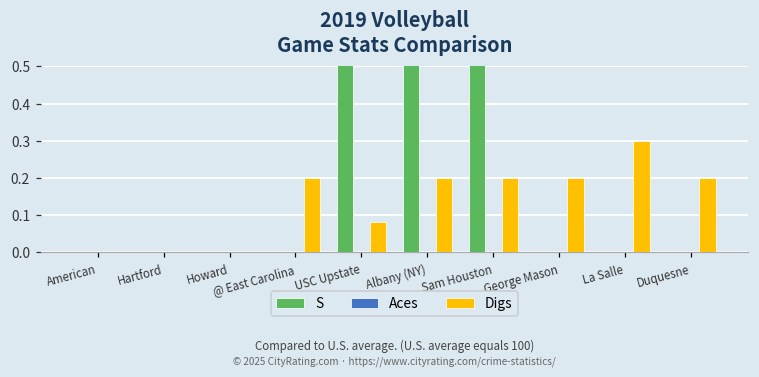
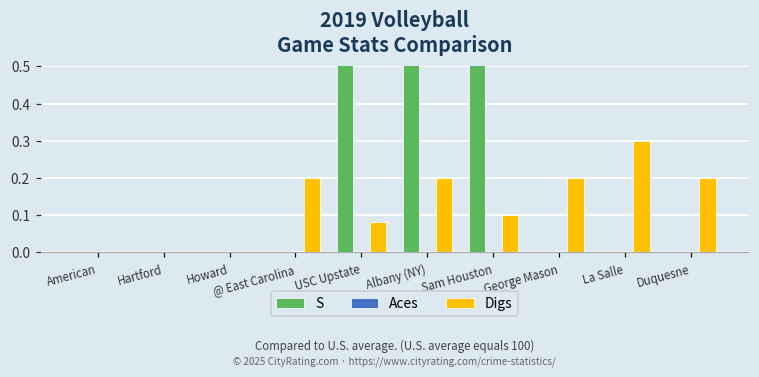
  {
    "S": {
      "American": 0.0,
      "Hartford": 0.0,
      "Howard": 0.0,
      "@ East Carolina": 0.0,
      "George Mason": 0.0,
      "La Salle": 0.0,
      "Duquesne": 0.0
    },
    "Aces": {
      "American": 0.0,
      "Hartford": 0.0,
      "Howard": 0.0,
      "@ East Carolina": 0.0,
      "USC Upstate": 0.0,
      "Albany (NY)": 0.0,
      "Sam Houston": 0.0,
      "George Mason": 0.0,
      "La Salle": 0.0,
      "Duquesne": 0.0
    },
    "Digs": {
      "American": 0.0,
      "Hartford": 0.0,
      "Howard": 0.0,
      "@ East Carolina": 0.2,
      "USC Upstate": 0.08,
      "Albany (NY)": 0.2,
-     "Sam Houston": 0.2,
+     "Sam Houston": 0.1,
      "George Mason": 0.2,
      "La Salle": 0.3,
      "Duquesne": 0.2
    }
  }
